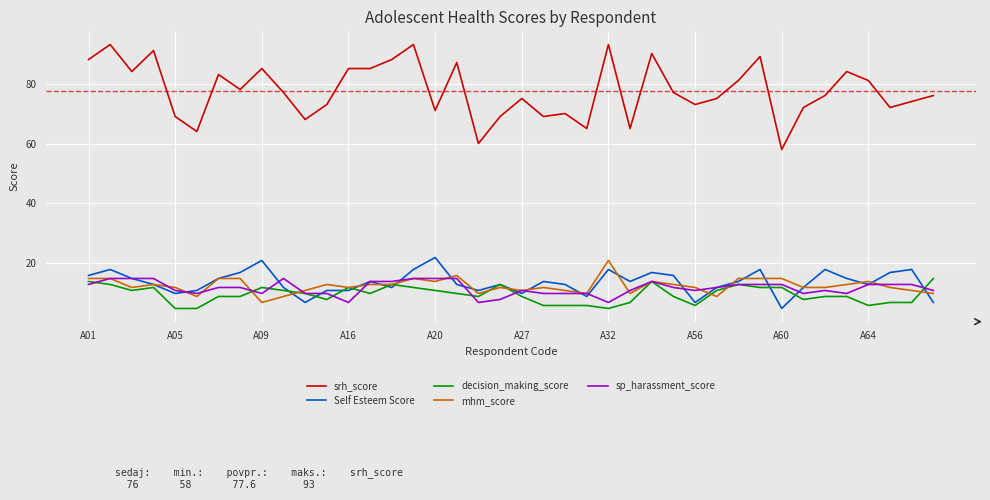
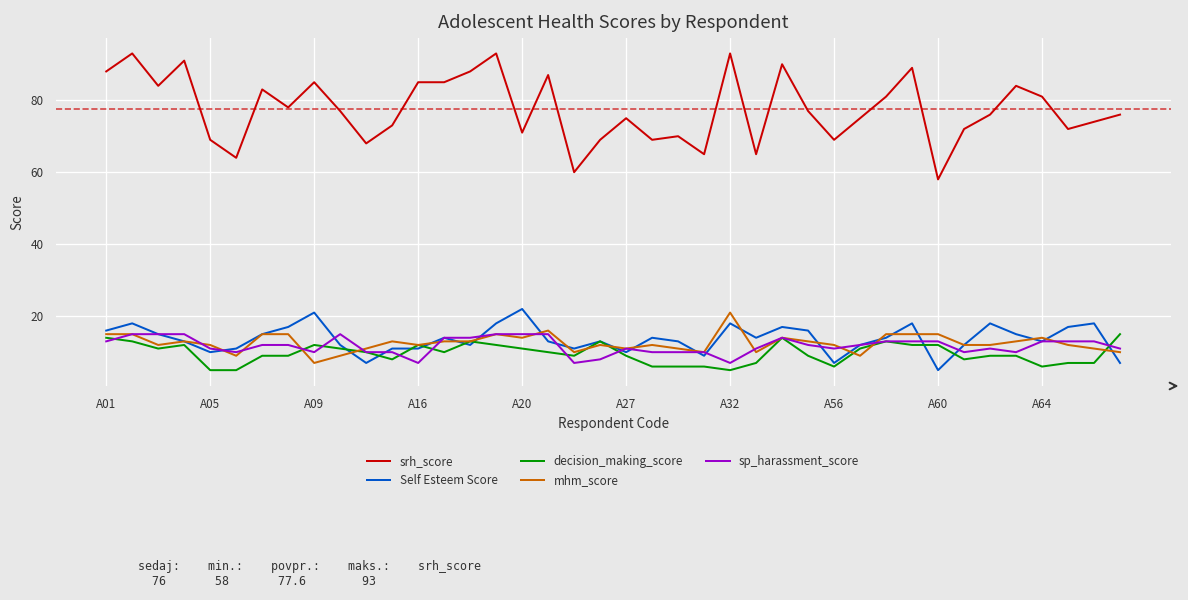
  {
    "srh_score": {
      "A01": 88,
      "A05": 69,
      "A09": 85,
      "A16": 85,
      "A20": 71,
      "A27": 75,
      "A32": 93,
-     "A56": 73,
+     "A56": 69,
      "A60": 58,
      "A64": 81
    },
    "Self Esteem Score": {
      "A01": 16,
      "A05": 10,
      "A09": 21,
      "A16": 11,
      "A20": 22,
      "A27": 10,
      "A32": 18,
      "A56": 7,
      "A60": 5
    },
    "decision_making_score": {
      "A01": 14,
      "A05": 5,
      "A09": 12,
      "A20": 11,
      "A27": 9,
      "A32": 5,
      "A56": 6,
      "A60": 12,
      "A64": 6
    },
    "mhm_score": {
      "A01": 15,
      "A05": 12,
      "A09": 7,
      "A20": 14,
      "A32": 21,
      "A56": 12,
      "A60": 15,
      "A64": 14
    },
    "sp_harassment_score": {
      "A01": 13,
      "A05": 11,
      "A09": 10,
      "A16": 7,
      "A20": 15,
      "A32": 7,
      "A56": 11,
      "A60": 13
    }
  }
